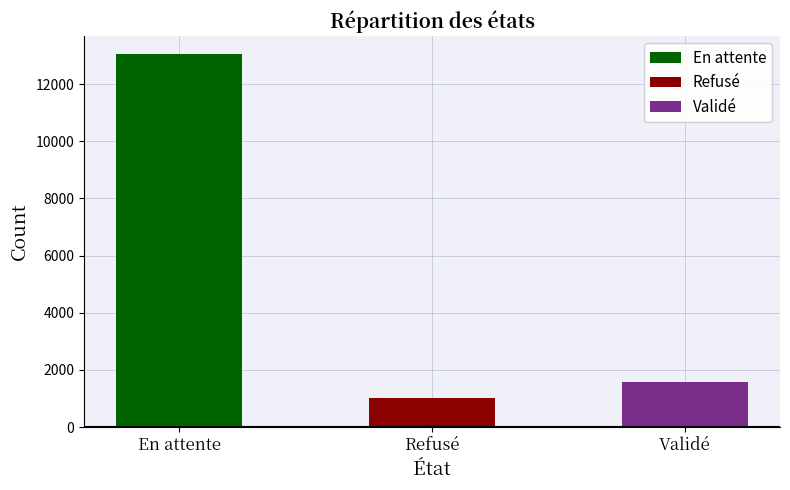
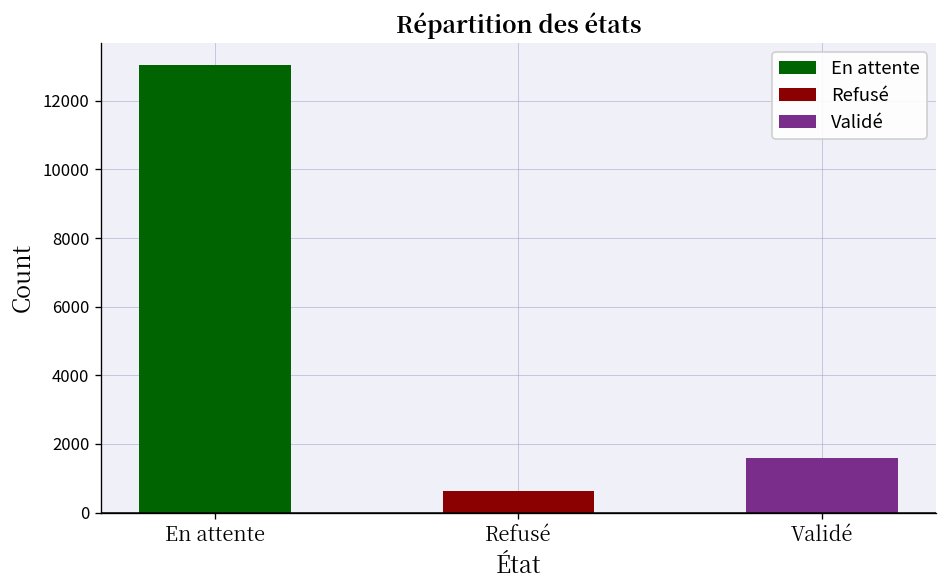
  {
    "En attente": 13000,
-   "Refusé": 1000,
+   "Refusé": 600,
    "Validé": 1600
  }
